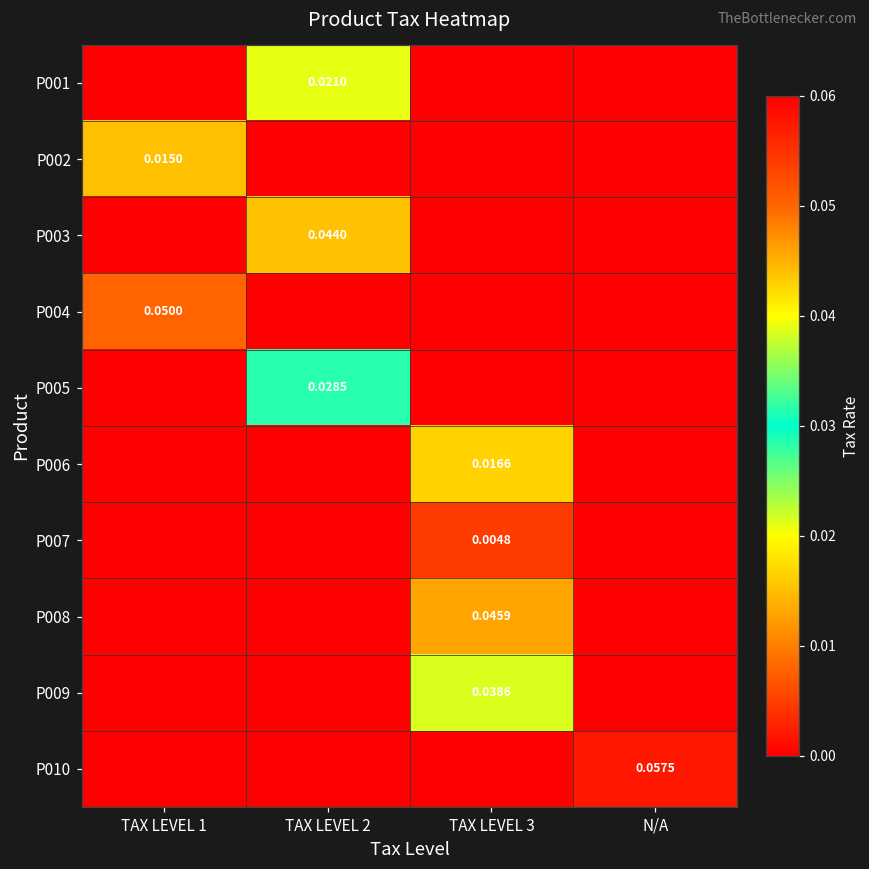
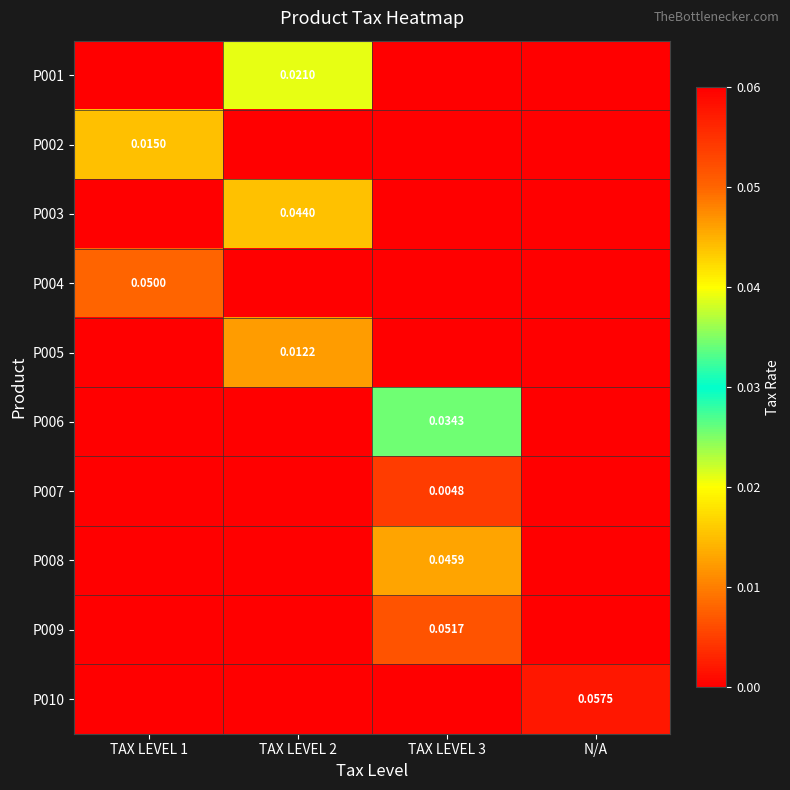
  {
    "P001": {
      "TAX LEVEL 2": 0.0210
    },
    "P002": {
      "TAX LEVEL 1": 0.0150
    },
    "P003": {
      "TAX LEVEL 2": 0.0440
    },
    "P004": {
      "TAX LEVEL 1": 0.0500
    },
    "P005": {
-     "TAX LEVEL 2": 0.0285
+     "TAX LEVEL 2": 0.0122
    },
    "P006": {
-     "TAX LEVEL 3": 0.0166
+     "TAX LEVEL 3": 0.0343
    },
    "P007": {
      "TAX LEVEL 3": 0.0048
    },
    "P008": {
      "TAX LEVEL 3": 0.0459
    },
    "P009": {
-     "TAX LEVEL 3": 0.0386
+     "TAX LEVEL 3": 0.0517
    },
    "P010": {
      "N/A": 0.0575
    }
  }
